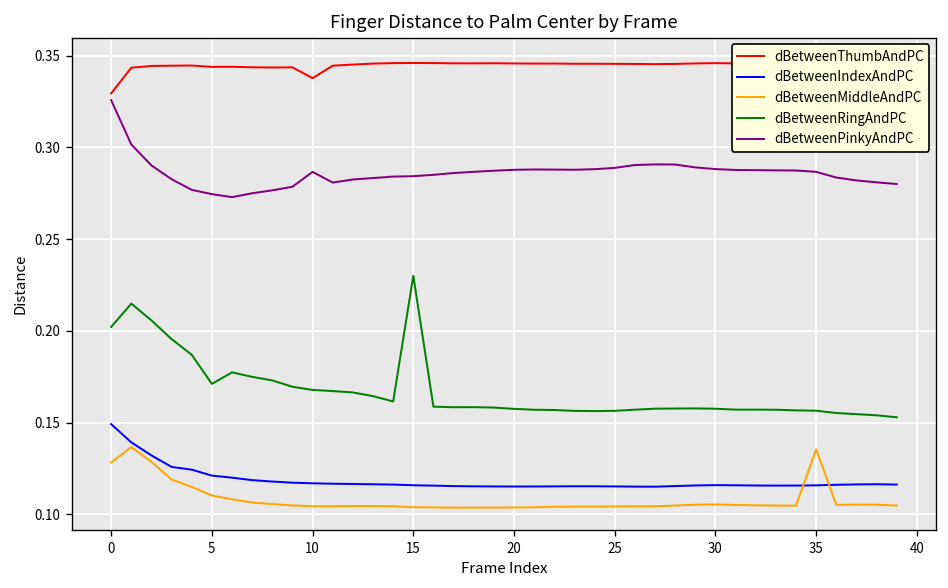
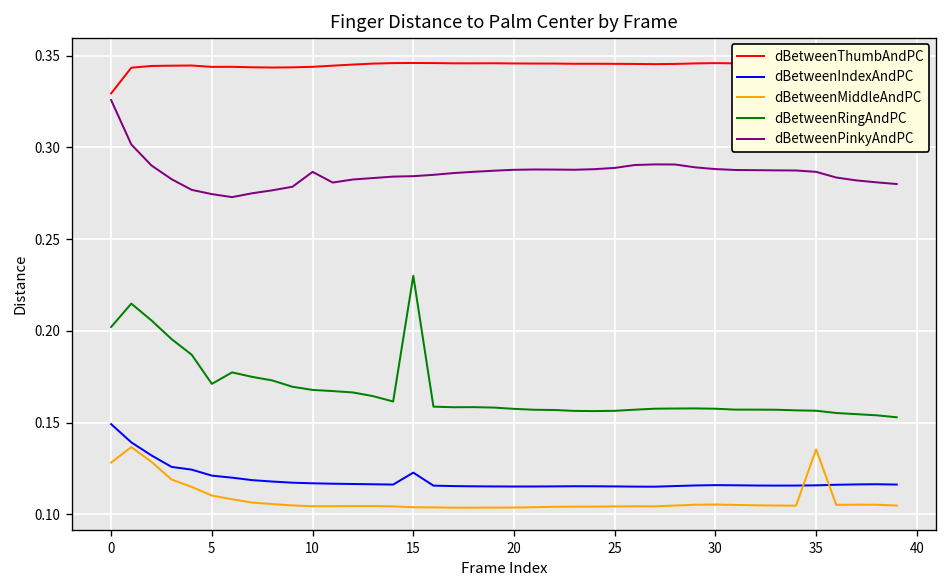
  {
    "dBetweenThumbAndPC": {
      "0": 0.329,
      "5": 0.344,
-     "10": 0.338,
+     "10": 0.344,
      "15": 0.346,
      "20": 0.346,
      "25": 0.346,
      "30": 0.346
    },
    "dBetweenIndexAndPC": {
      "0": 0.149,
      "5": 0.121,
      "10": 0.117,
-     "15": 0.116,
+     "15": 0.123,
      "20": 0.115,
      "25": 0.115,
      "30": 0.116,
      "35": 0.116
    },
    "dBetweenMiddleAndPC": {
      "0": 0.128,
      "5": 0.110,
      "10": 0.105,
      "15": 0.104,
      "20": 0.104,
      "25": 0.104,
      "30": 0.105,
      "35": 0.135
    },
    "dBetweenRingAndPC": {
      "0": 0.202,
      "5": 0.171,
      "10": 0.168,
      "15": 0.230,
      "20": 0.158,
      "25": 0.156,
      "30": 0.158,
      "35": 0.157
    },
    "dBetweenPinkyAndPC": {
      "0": 0.326,
      "5": 0.275,
      "10": 0.287,
      "15": 0.284,
      "20": 0.288,
      "25": 0.289,
      "30": 0.288,
      "35": 0.287
    }
  }
